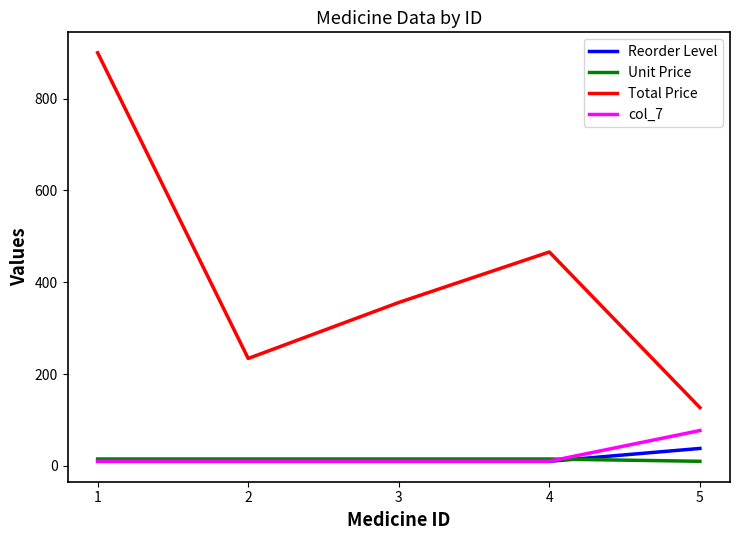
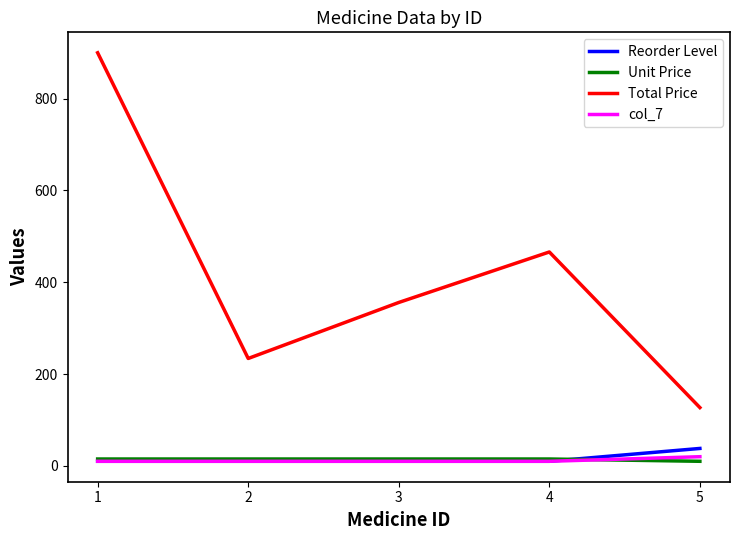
  {
    "Reorder Level": {
      "5": 40
    },
    "Unit Price": {
      "5": 10
    },
    "Total Price": {
      "1": 900,
      "2": 230,
      "3": 360,
      "4": 470,
      "5": 130
    },
    "col_7": {
-     "5": 80
+     "5": 20
    }
  }
